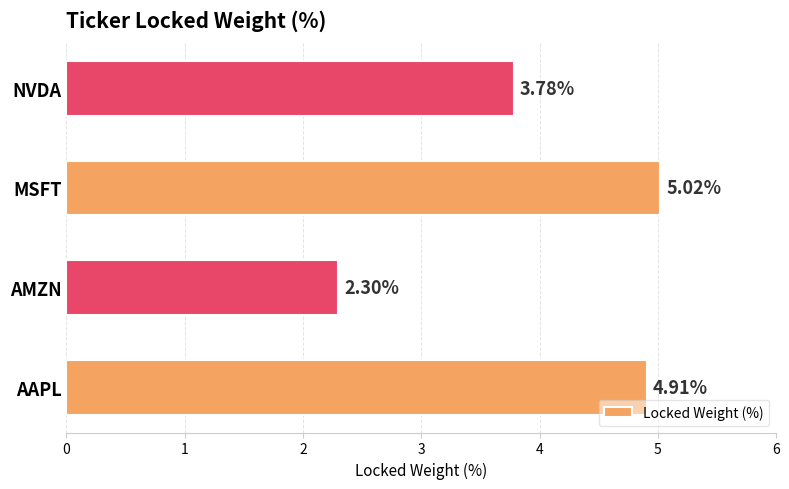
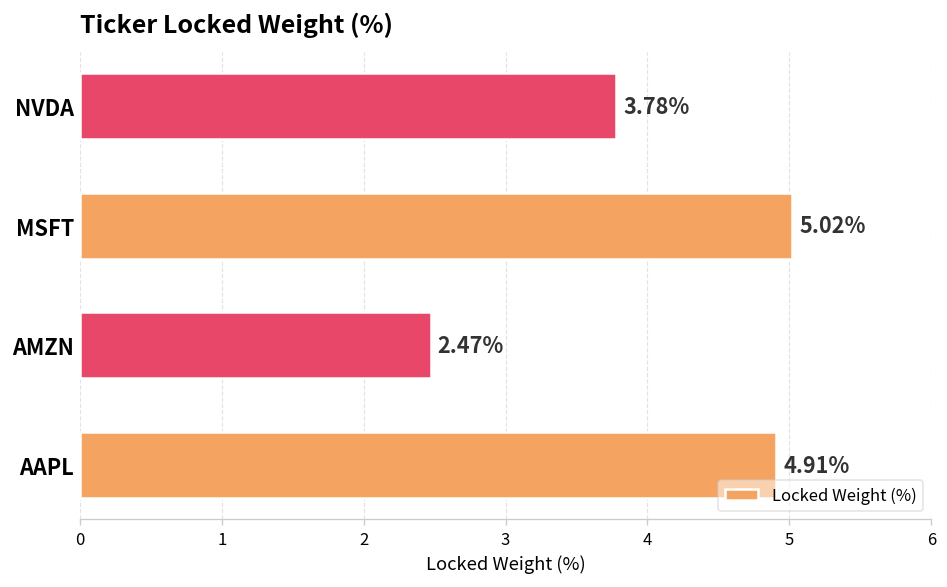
  {
    "NVDA": "3.78%",
    "MSFT": "5.02%",
-   "AMZN": "2.30%",
+   "AMZN": "2.47%",
    "AAPL": "4.91%"
  }
